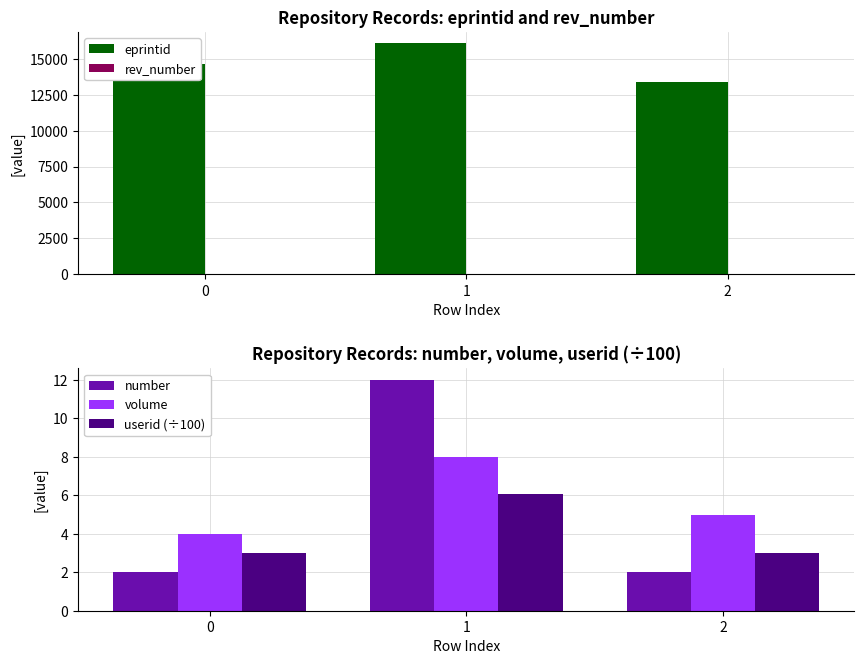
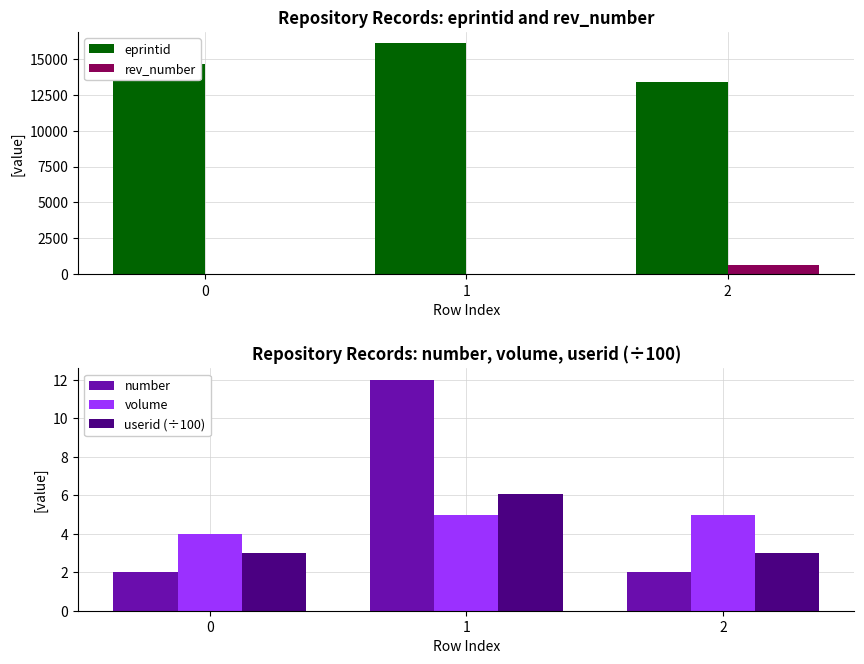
  {
    "Repository Records: eprintid and rev_number": {
      "eprintid": {
        "1": 16100,
        "2": 13400
      },
      "rev_number": {
-       "2": 0
+       "2": 700
      }
    },
    "Repository Records: number, volume, userid (÷100)": {
      "volume": {
        "0": 4,
-       "1": 8,
+       "1": 5,
        "2": 5
      }
    }
  }
